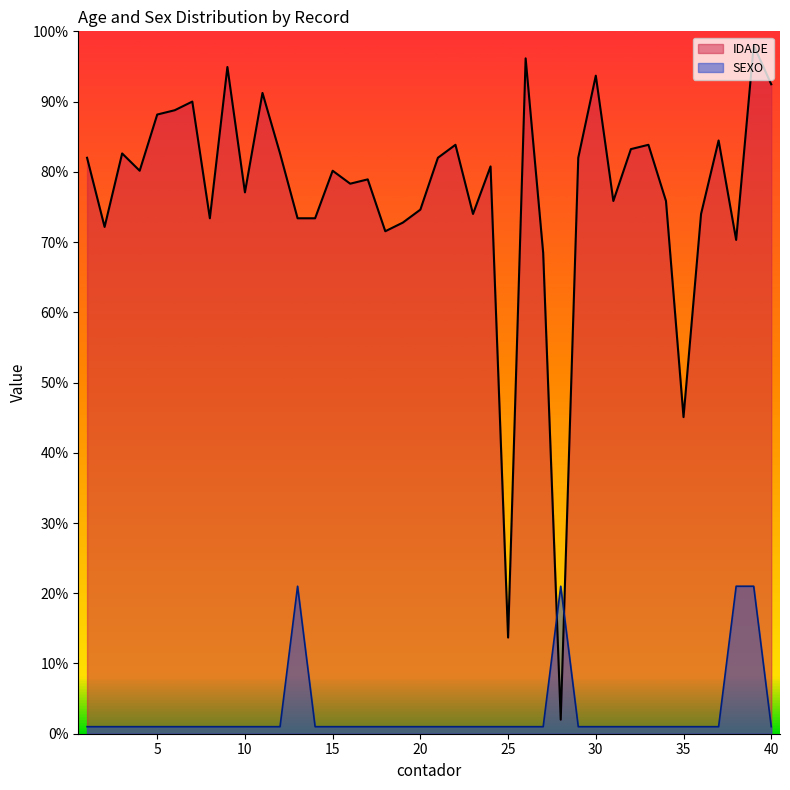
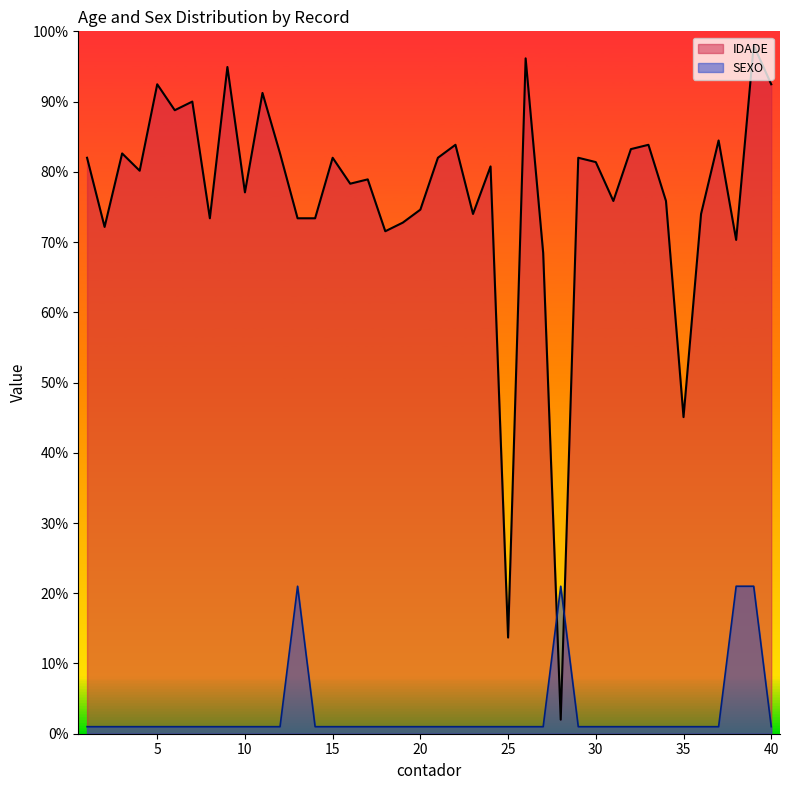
  {
    "IDADE": {
-     "5": "88%",
+     "5": "92%",
      "10": "77%",
-     "15": "80%",
+     "15": "82%",
      "20": "75%",
      "25": "14%",
-     "30": "94%",
+     "30": "81%",
      "35": "45%",
      "40": "92%"
    },
    "SEXO": {
      "5": "1%",
      "10": "1%",
      "15": "1%",
      "20": "1%",
      "25": "1%",
      "30": "1%",
      "35": "1%",
      "40": "1%"
    }
  }
